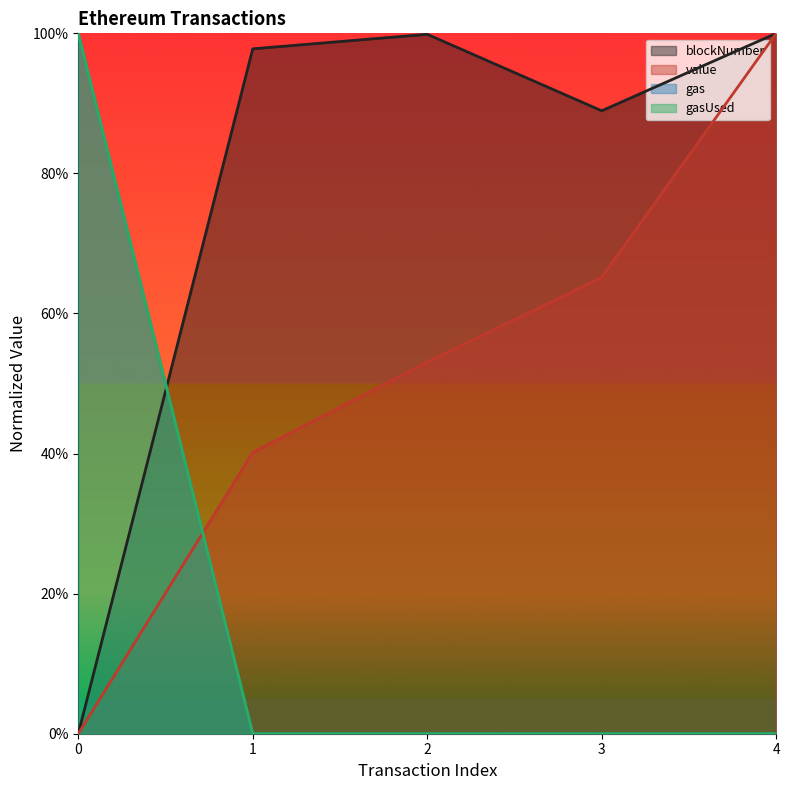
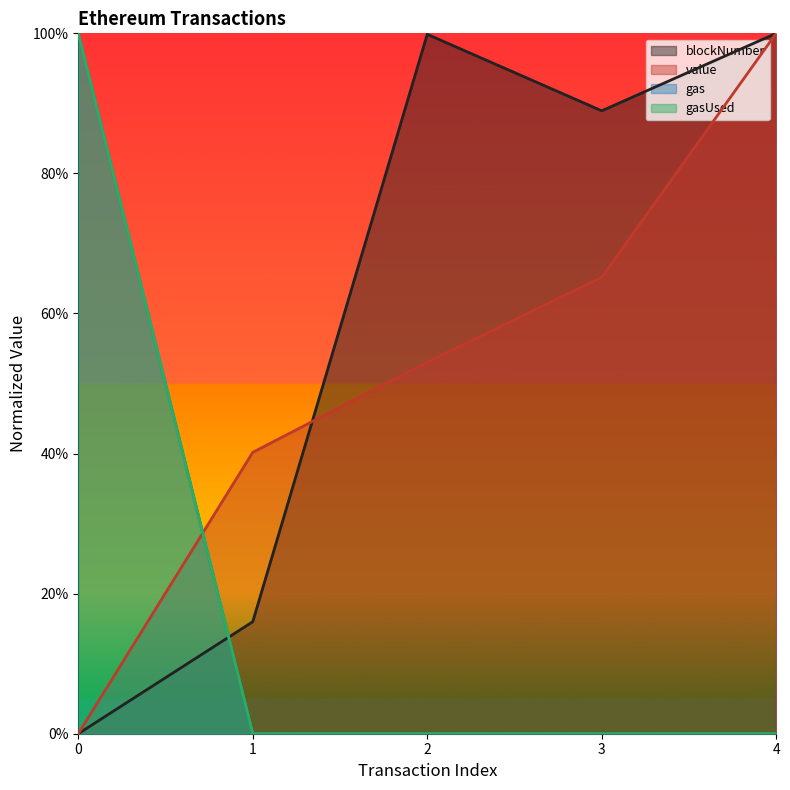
  {
    "blockNumber": {
-     "1": "98%",
+     "1": "16%",
      "2": "100%",
      "3": "89%"
    },
    "value": {
      "1": "40%",
      "2": "53%",
      "3": "65%"
    },
    "gasUsed": {
      "0": "100%",
      "1": "0%",
      "2": "0%",
      "3": "0%",
      "4": "0%"
    }
  }
